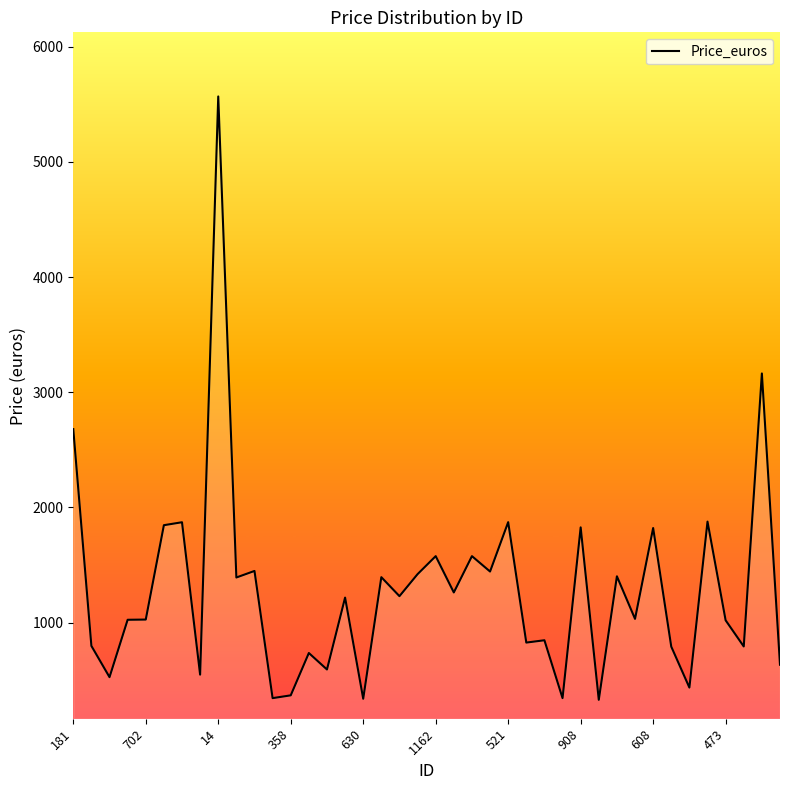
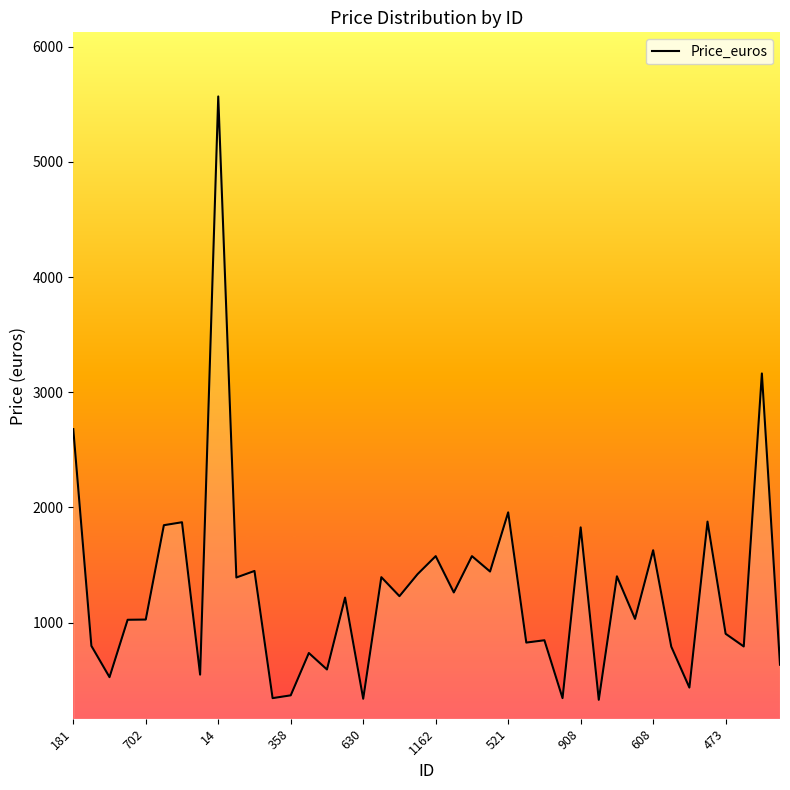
  {
    "181": 2680,
    "702": 1030,
    "358": 370,
    "630": 340,
    "1162": 1580,
-   "521": 1870,
+   "521": 1960,
    "908": 1830,
-   "608": 1820,
-   "473": 1020
+   "608": 1630,
+   "473": 900
  }
